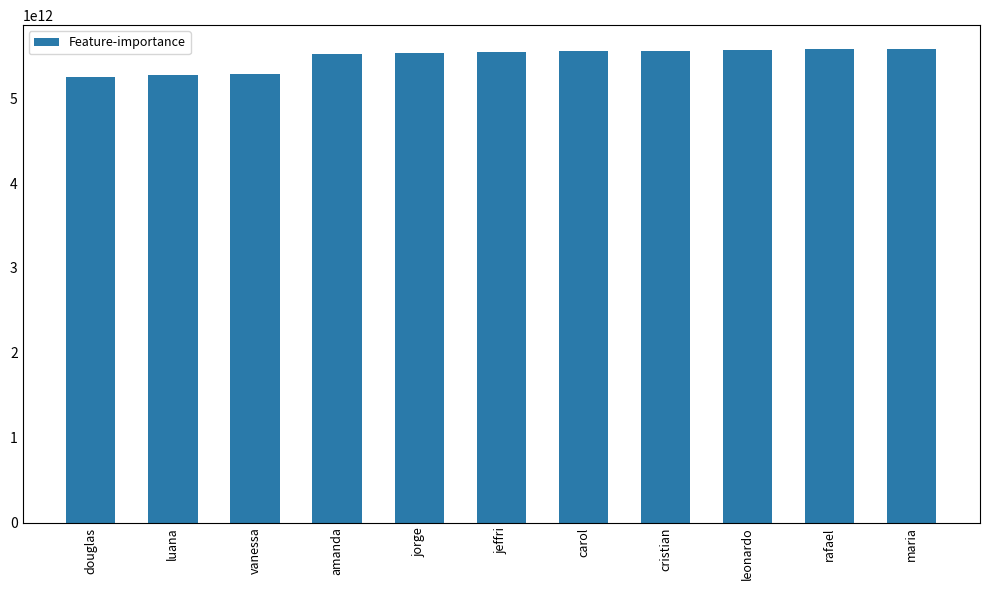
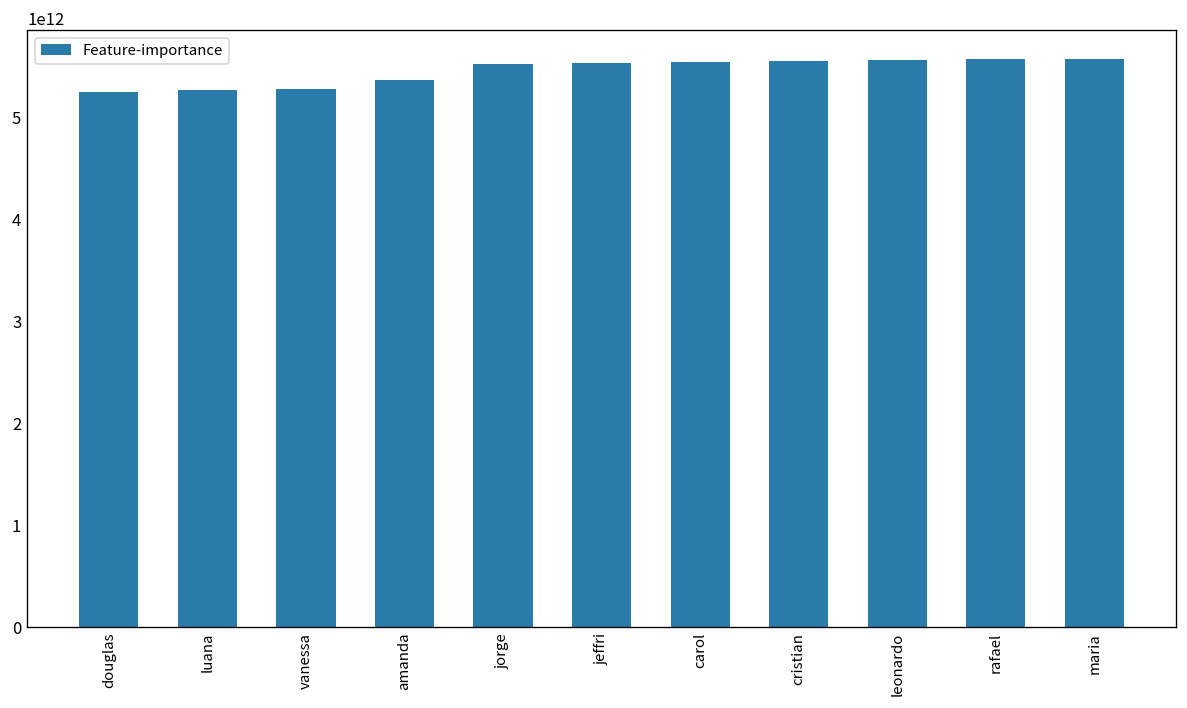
  {
    "douglas": 5300000000000,
    "luana": 5300000000000,
    "vanessa": 5300000000000,
-   "amanda": 5500000000000,
+   "amanda": 5400000000000,
    "jorge": 5500000000000,
    "jeffri": 5500000000000,
    "carol": 5600000000000,
    "cristian": 5600000000000,
    "leonardo": 5600000000000,
    "rafael": 5600000000000,
    "maria": 5600000000000
  }
